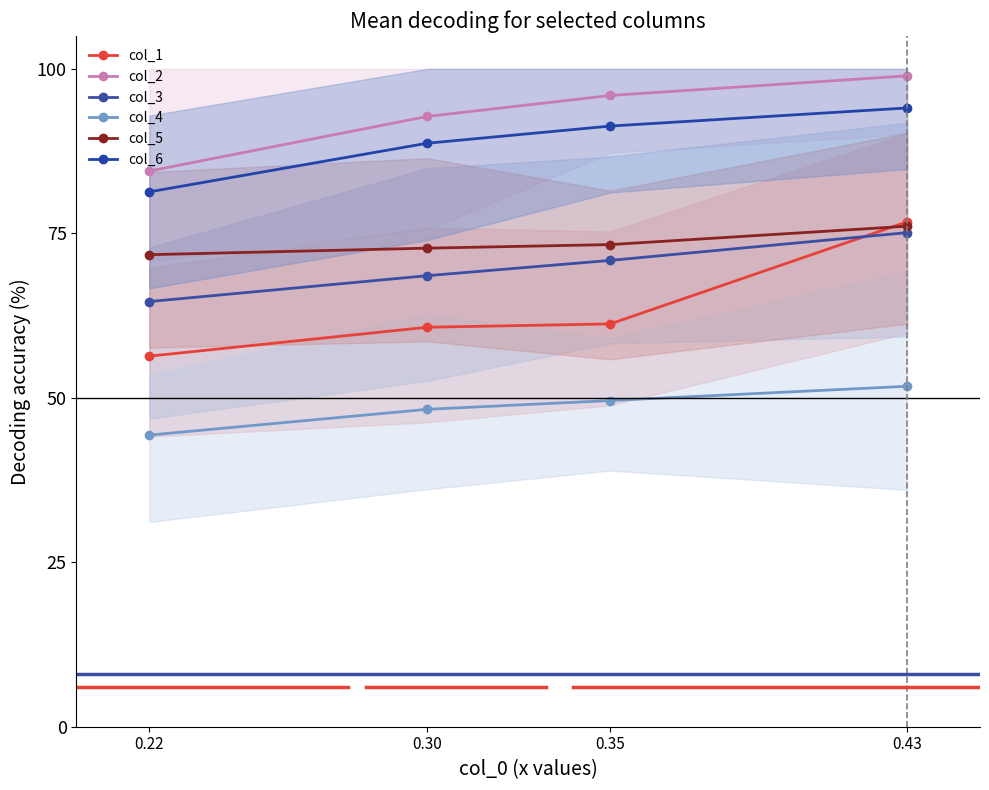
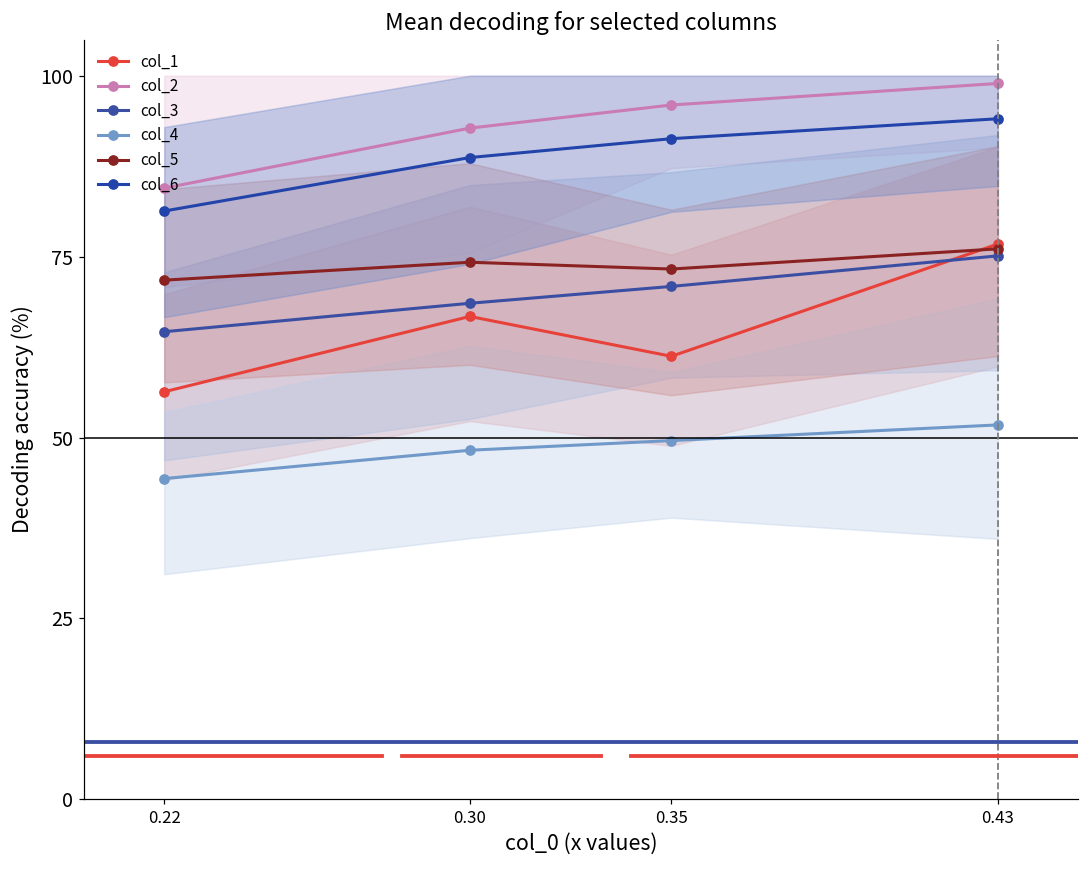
  {
    "col_1": {
      "0.22": 56,
-     "0.30": 61,
+     "0.30": 67,
      "0.35": 61,
      "0.43": 77
    },
    "col_5": {
      "0.22": 72,
-     "0.30": 73,
+     "0.30": 74,
      "0.35": 73,
      "0.43": 76
    }
  }
